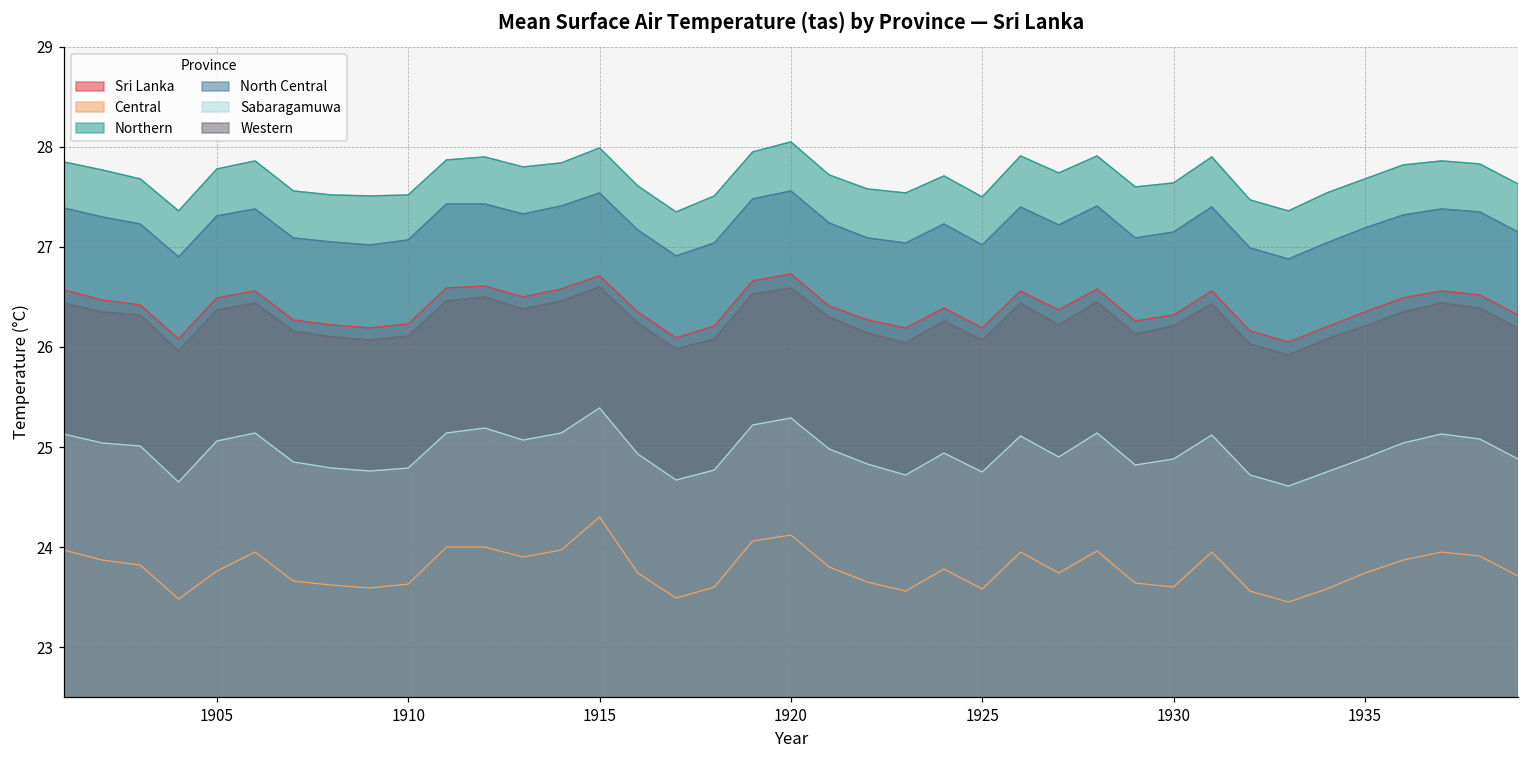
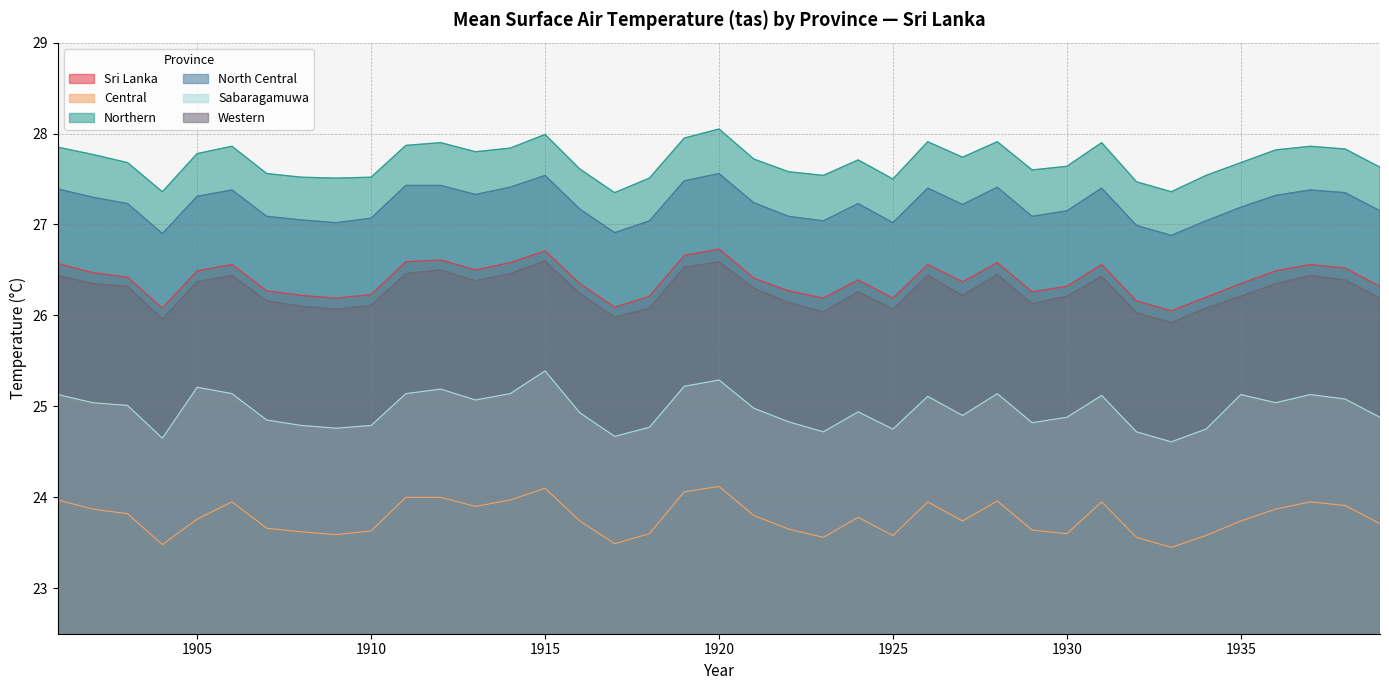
  {
    "Central": {
      "1905": 23.8,
      "1910": 23.6,
-     "1915": 24.3,
+     "1915": 24.1,
      "1920": 24.1,
      "1925": 23.6,
      "1930": 23.6,
      "1935": 23.7
    },
    "Sabaragamuwa": {
-     "1905": 25.1,
+     "1905": 25.2,
      "1910": 24.8,
      "1915": 25.4,
      "1920": 25.3,
      "1925": 24.8,
      "1930": 24.9,
-     "1935": 24.9
+     "1935": 25.1
    }
  }
